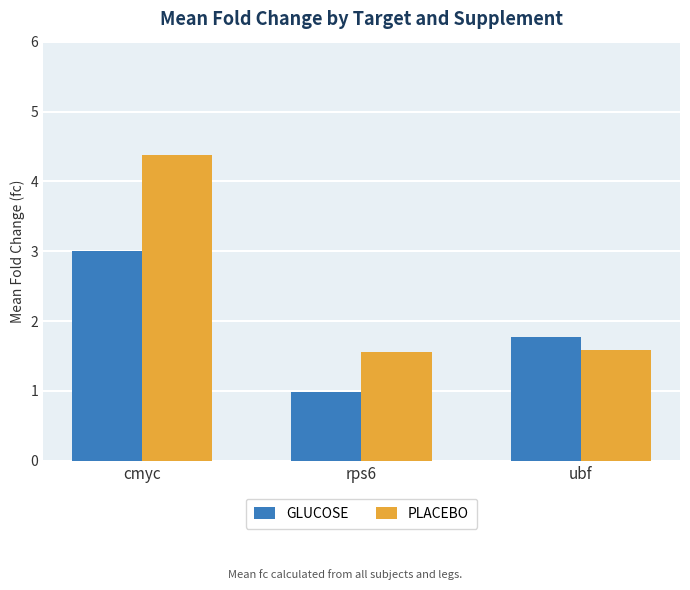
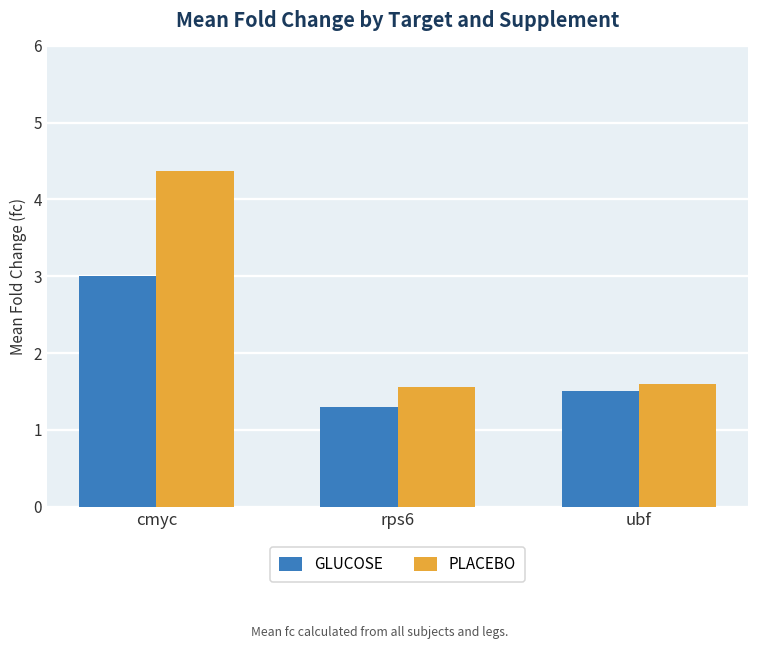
  {
    "GLUCOSE": {
      "cmyc": 3.0,
-     "rps6": 1.0,
-     "ubf": 1.8
+     "rps6": 1.3,
+     "ubf": 1.5
    },
    "PLACEBO": {
      "cmyc": 4.4,
      "rps6": 1.6,
      "ubf": 1.6
    }
  }
